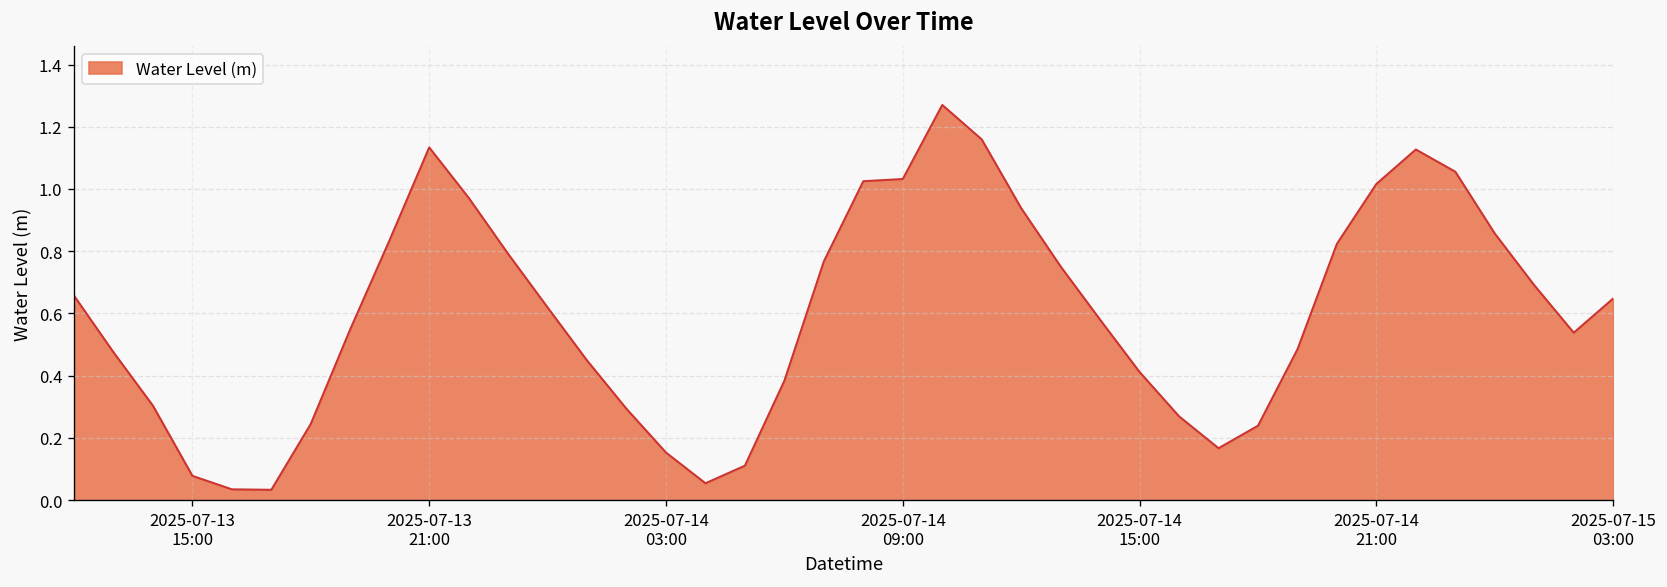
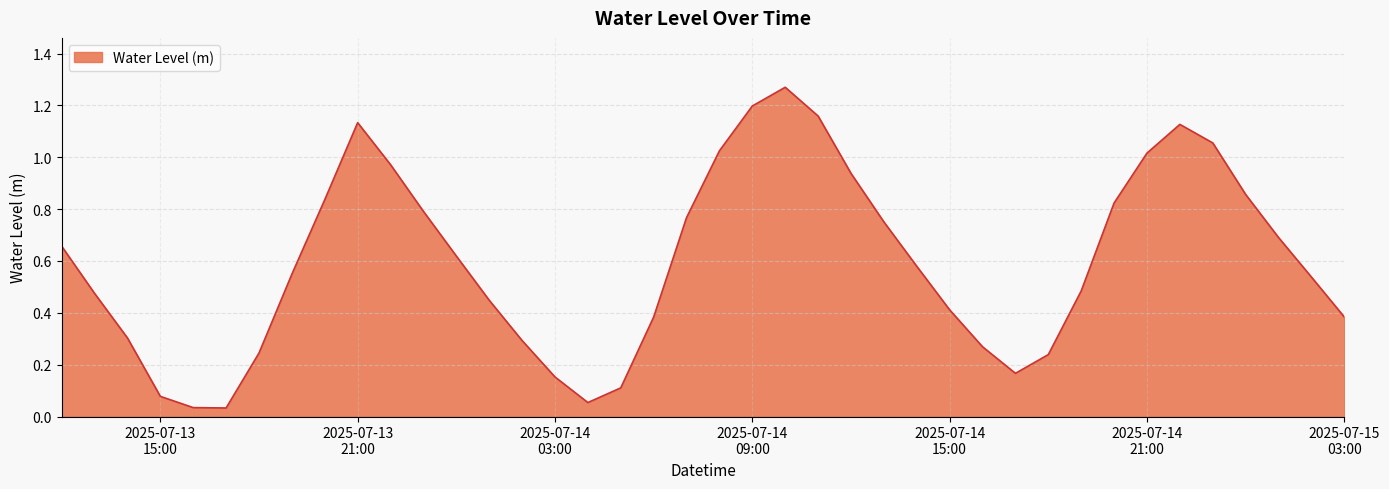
  {
    "2025-07-13 15:00": 0.08,
    "2025-07-13 21:00": 1.13,
    "2025-07-14 03:00": 0.15,
-   "2025-07-14 09:00": 1.03,
+   "2025-07-14 09:00": 1.20,
    "2025-07-14 15:00": 0.41,
    "2025-07-14 21:00": 1.02,
-   "2025-07-15 03:00": 0.65
+   "2025-07-15 03:00": 0.38
  }
